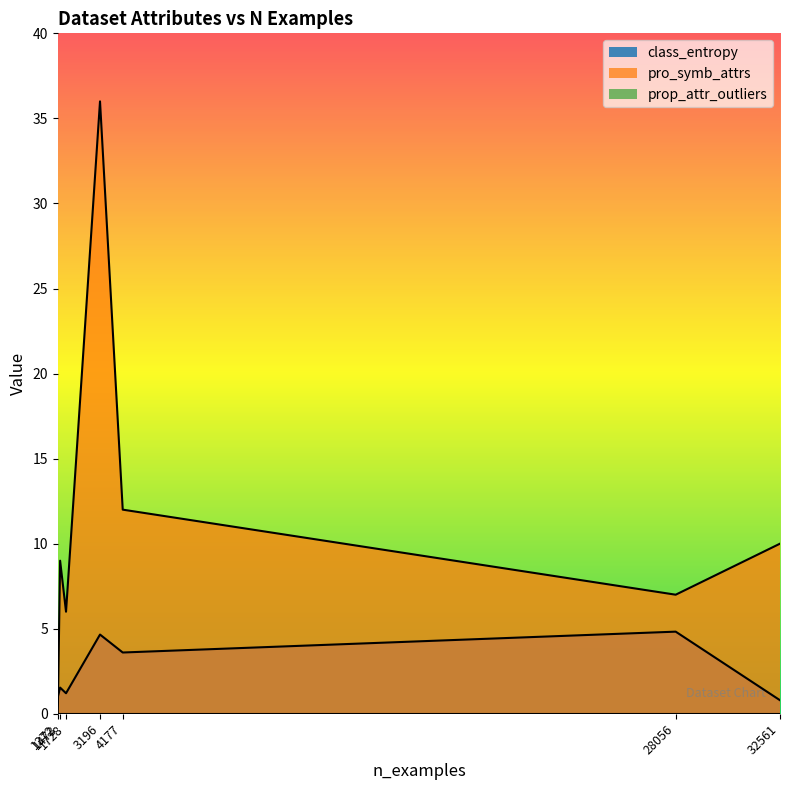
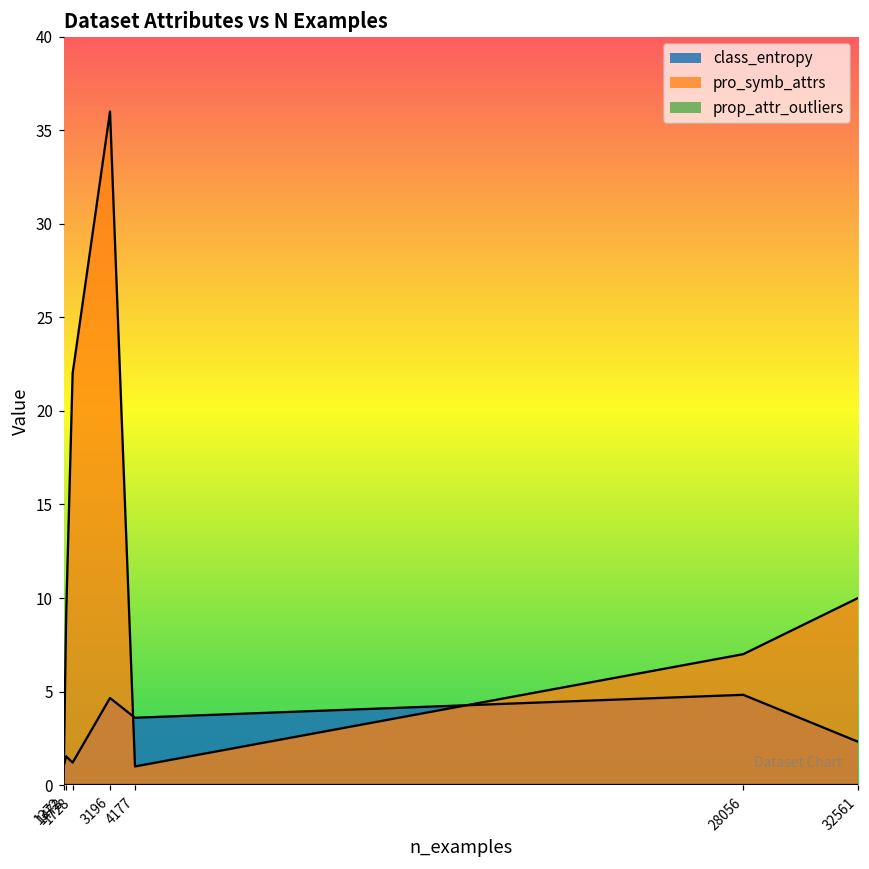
  {
    "class_entropy": {
      "1372": 1.0,
      "1473": 1.5,
      "1728": 1.2,
      "3196": 4.7,
      "4177": 3.6,
      "28056": 4.8,
-     "32561": 0.8
+     "32561": 2.3
    },
    "pro_symb_attrs": {
      "1473": 9,
-     "1728": 6,
+     "1728": 22,
      "3196": 36,
-     "4177": 12,
+     "4177": 1,
      "28056": 7,
      "32561": 10
    },
    "prop_attr_outliers": {
      "1728": 0.0,
      "3196": 0.0,
      "4177": 0.0,
      "28056": 0.0,
      "32561": 0.0
    }
  }
